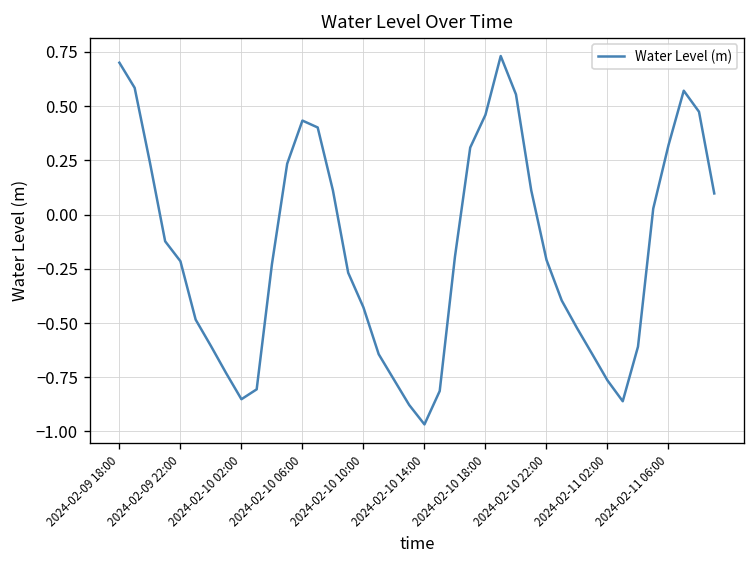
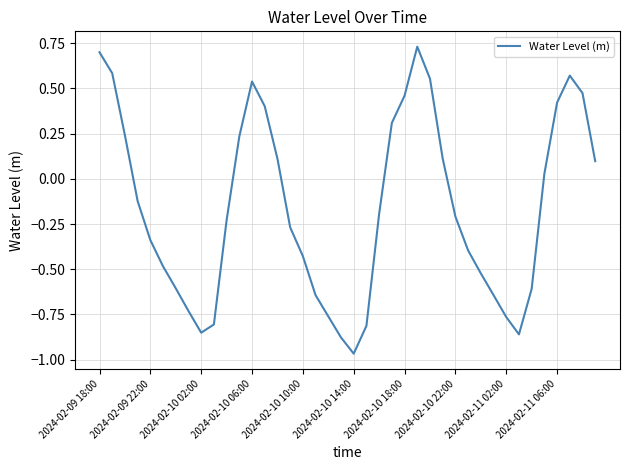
  {
    "2024-02-09 18:00": 0.70,
-   "2024-02-09 22:00": -0.21,
+   "2024-02-09 22:00": -0.34,
    "2024-02-10 02:00": -0.85,
-   "2024-02-10 06:00": 0.43,
+   "2024-02-10 06:00": 0.54,
    "2024-02-10 10:00": -0.43,
    "2024-02-10 14:00": -0.97,
    "2024-02-10 18:00": 0.46,
    "2024-02-10 22:00": -0.21,
    "2024-02-11 02:00": -0.76,
-   "2024-02-11 06:00": 0.32
+   "2024-02-11 06:00": 0.42
  }
